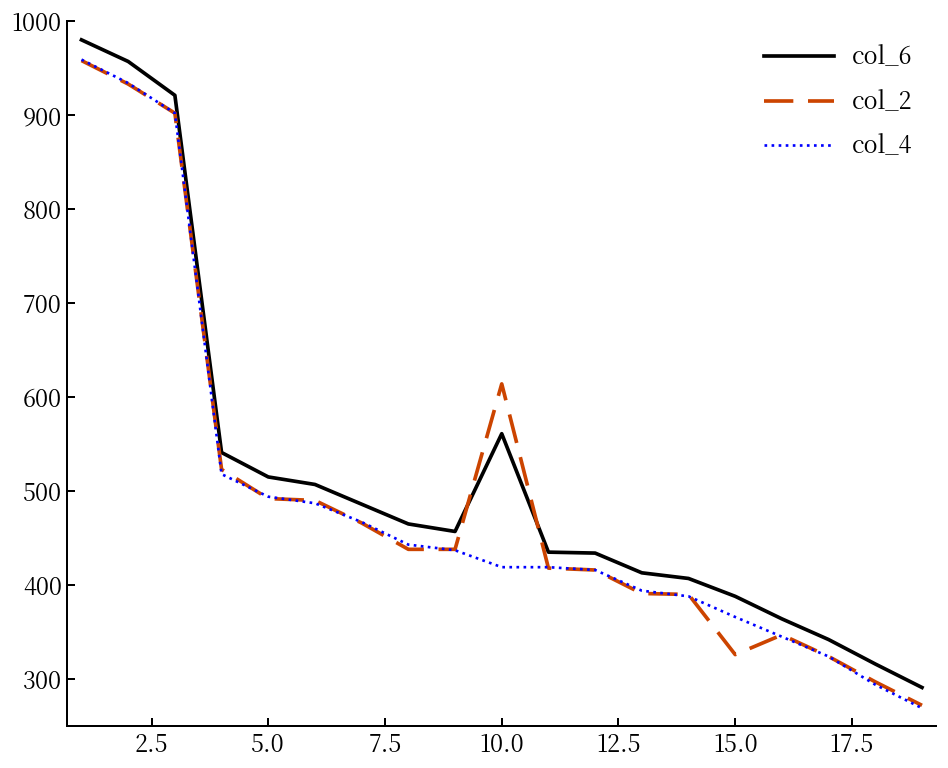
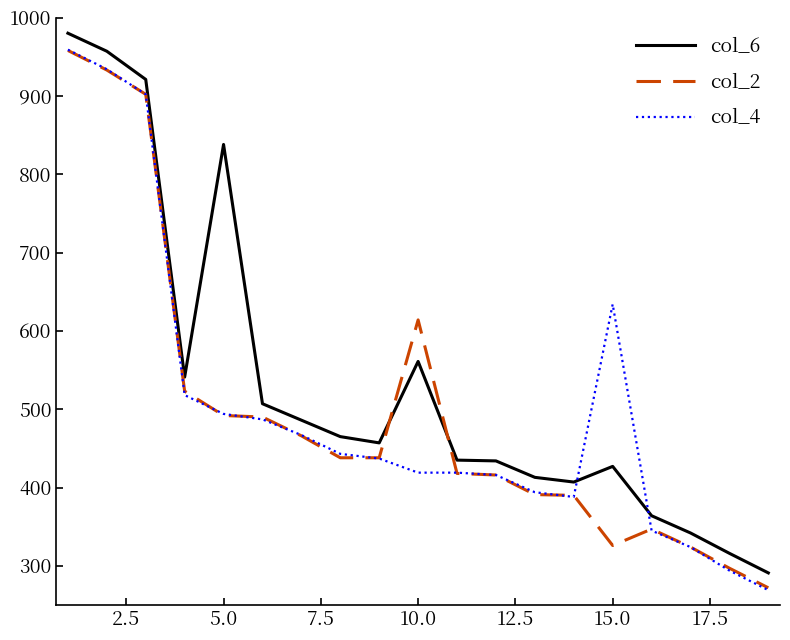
  {
    "col_6": {
-     "5.0": 520,
+     "5.0": 840,
      "10.0": 560,
-     "15.0": 390
+     "15.0": 430
    },
    "col_2": {
      "10.0": 610,
      "15.0": 330
    },
    "col_4": {
      "10.0": 420,
-     "15.0": 370
+     "15.0": 630
    }
  }
